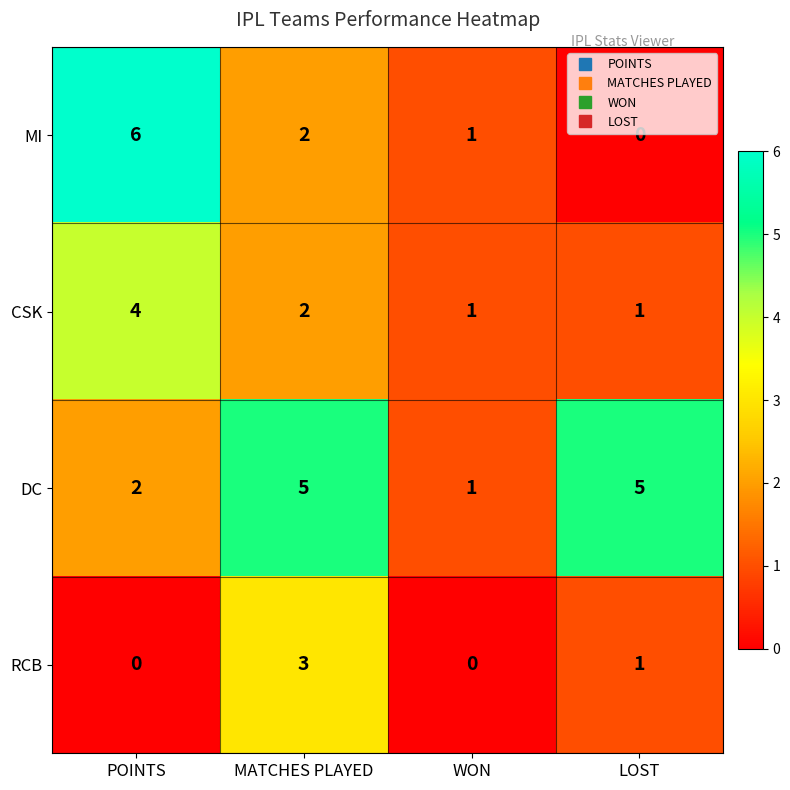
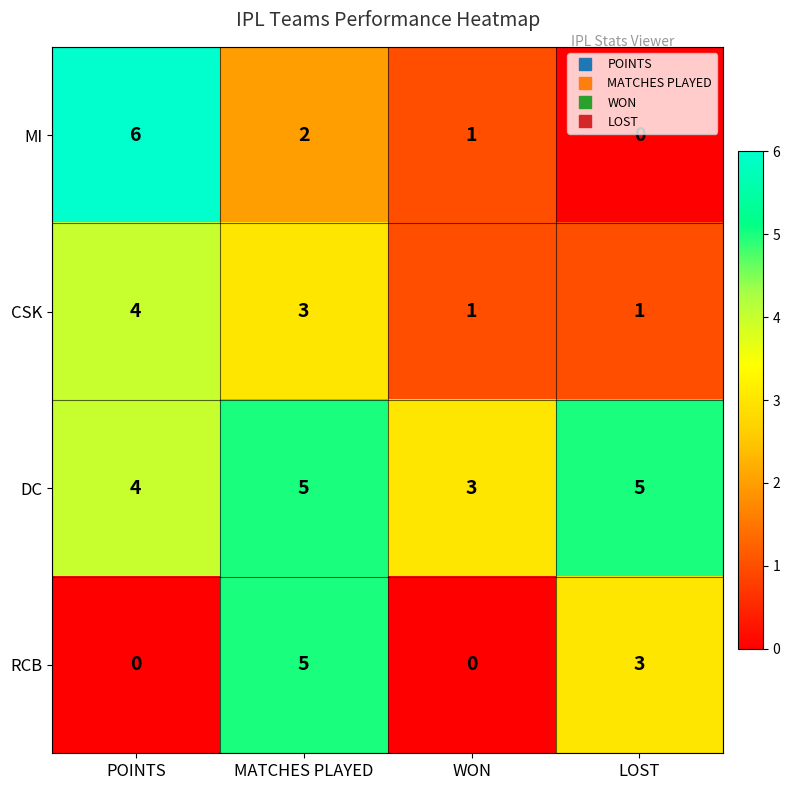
  {
    "MI": {
      "POINTS": 6,
      "MATCHES PLAYED": 2,
      "WON": 1
    },
    "CSK": {
      "POINTS": 4,
-     "MATCHES PLAYED": 2,
+     "MATCHES PLAYED": 3,
      "WON": 1,
      "LOST": 1
    },
    "DC": {
-     "POINTS": 2,
+     "POINTS": 4,
      "MATCHES PLAYED": 5,
-     "WON": 1,
+     "WON": 3,
      "LOST": 5
    },
    "RCB": {
      "POINTS": 0,
-     "MATCHES PLAYED": 3,
+     "MATCHES PLAYED": 5,
      "WON": 0,
-     "LOST": 1
+     "LOST": 3
    }
  }
